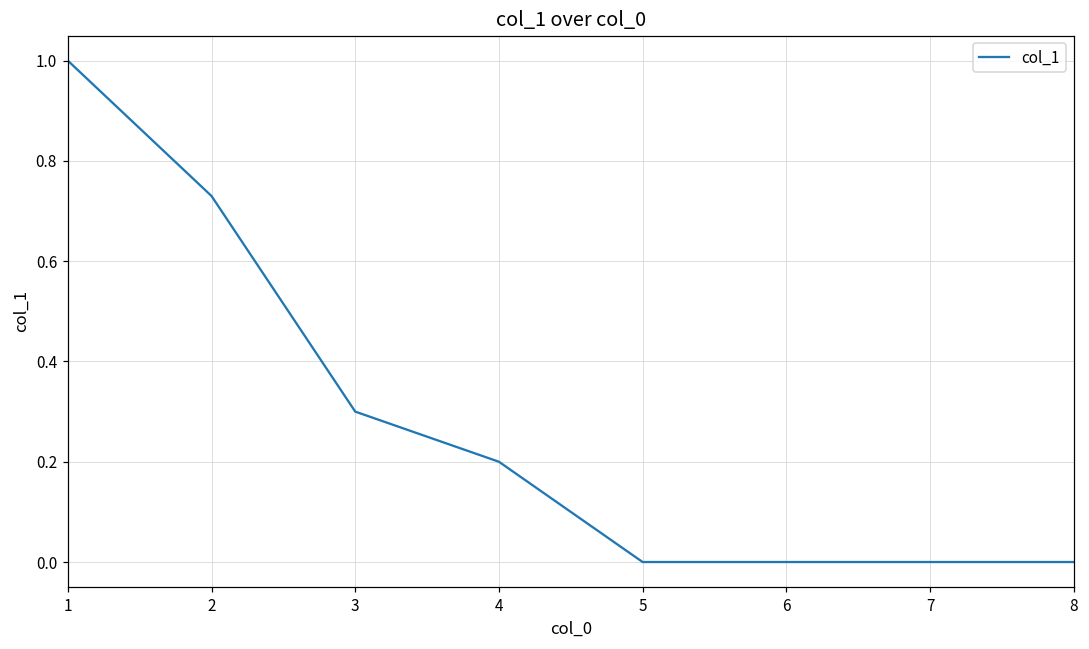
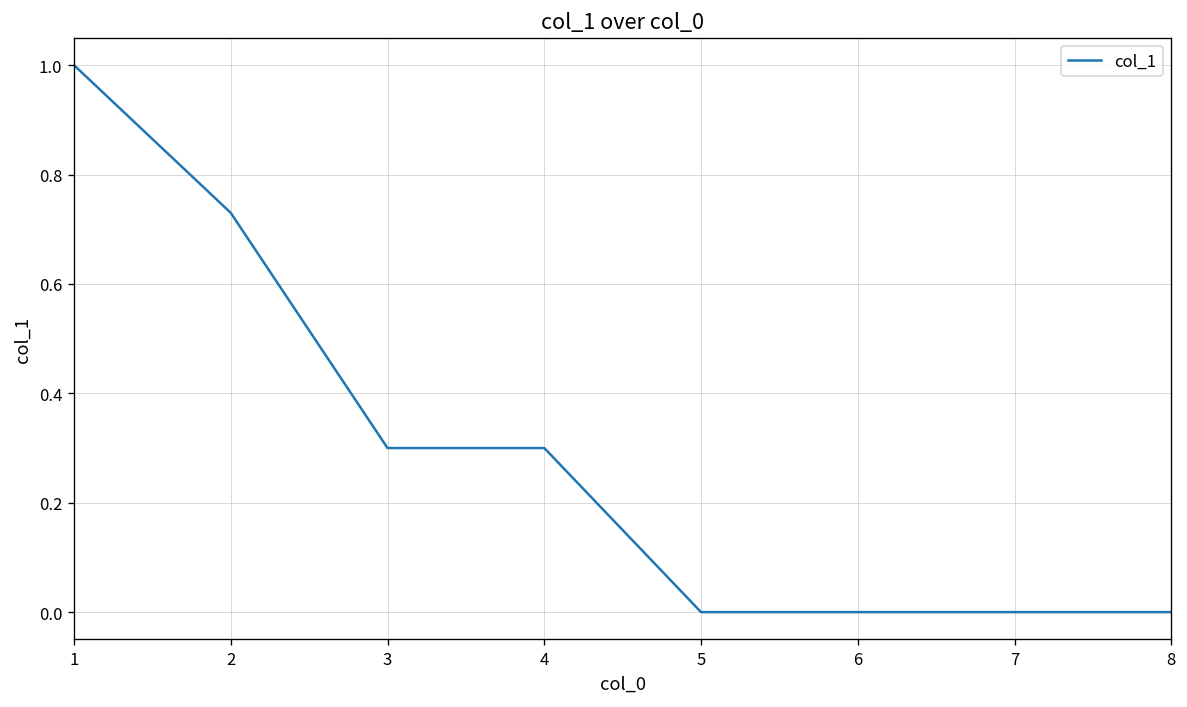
  {
    "1": 1.0,
    "2": 0.73,
    "3": 0.3,
-   "4": 0.2,
+   "4": 0.3,
    "5": 0.0,
    "6": 0.0,
    "7": 0.0,
    "8": 0.0
  }
